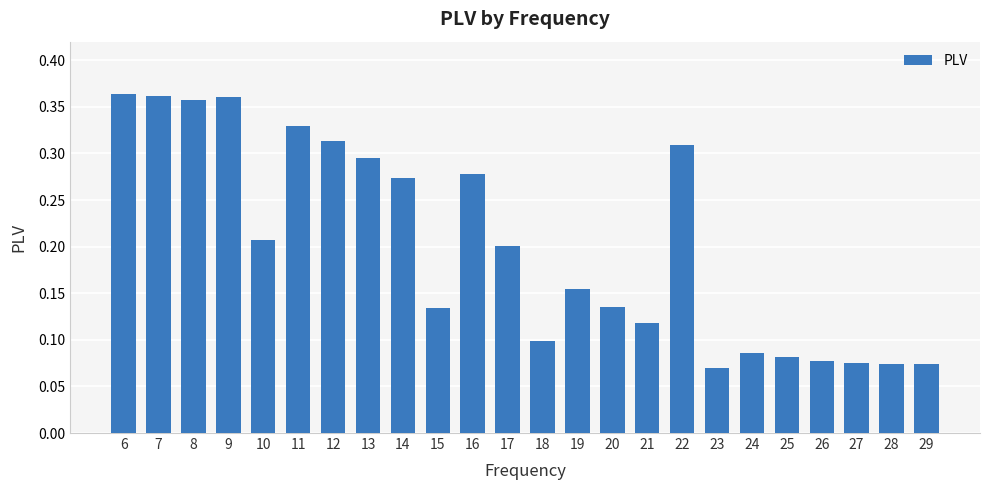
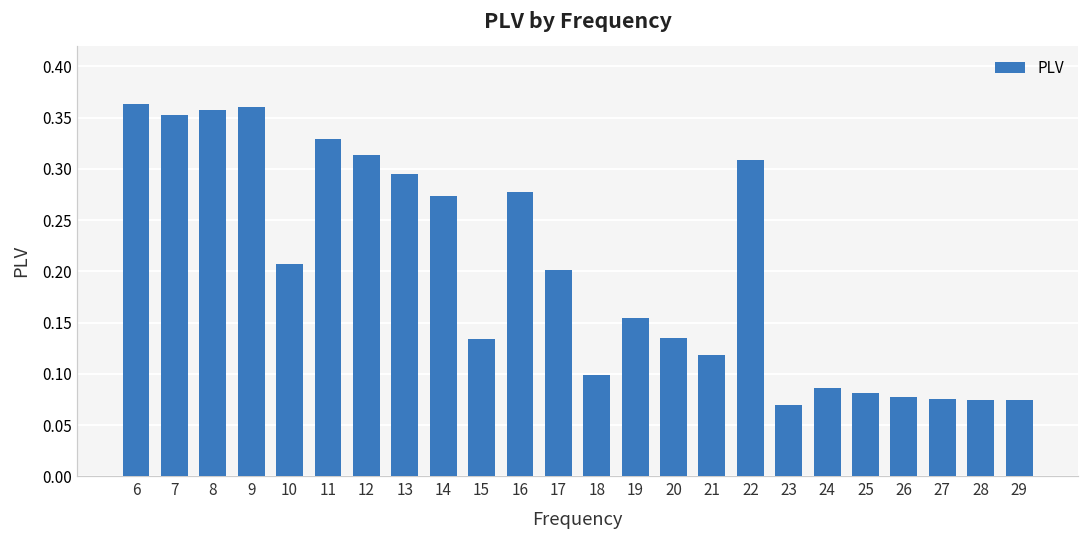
  {
    "6": 0.36,
-   "7": 0.36,
+   "7": 0.35,
    "8": 0.36,
    "9": 0.36,
    "10": 0.21,
    "11": 0.33,
    "12": 0.31,
    "13": 0.29,
    "14": 0.27,
    "15": 0.13,
    "16": 0.28,
    "17": 0.20,
    "18": 0.10,
    "19": 0.15,
    "20": 0.14,
    "21": 0.12,
    "22": 0.31,
    "23": 0.07,
    "24": 0.09,
    "25": 0.08,
    "26": 0.08,
    "27": 0.08,
    "28": 0.07,
    "29": 0.07
  }
